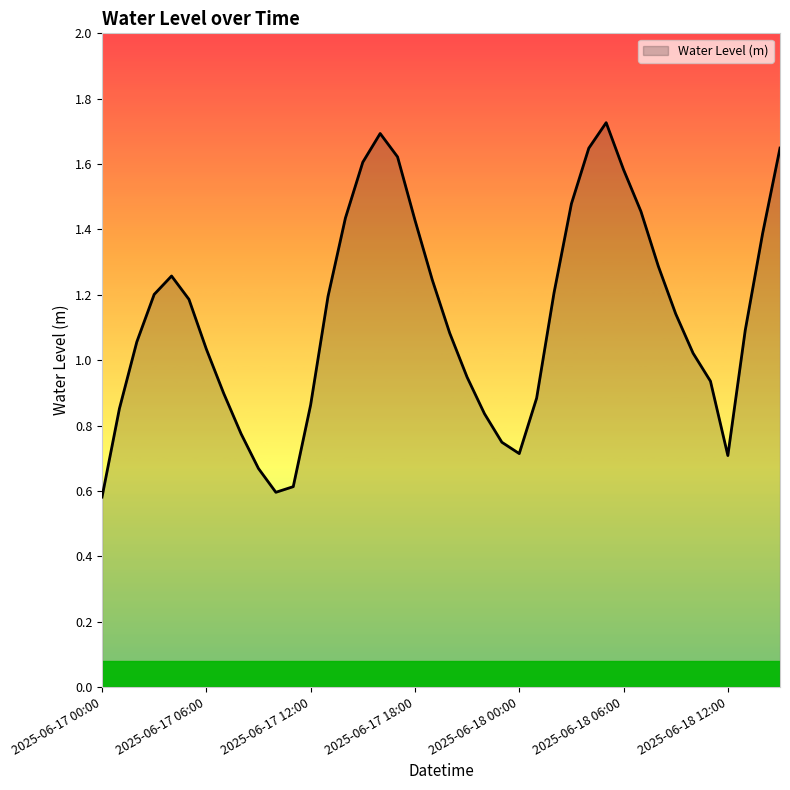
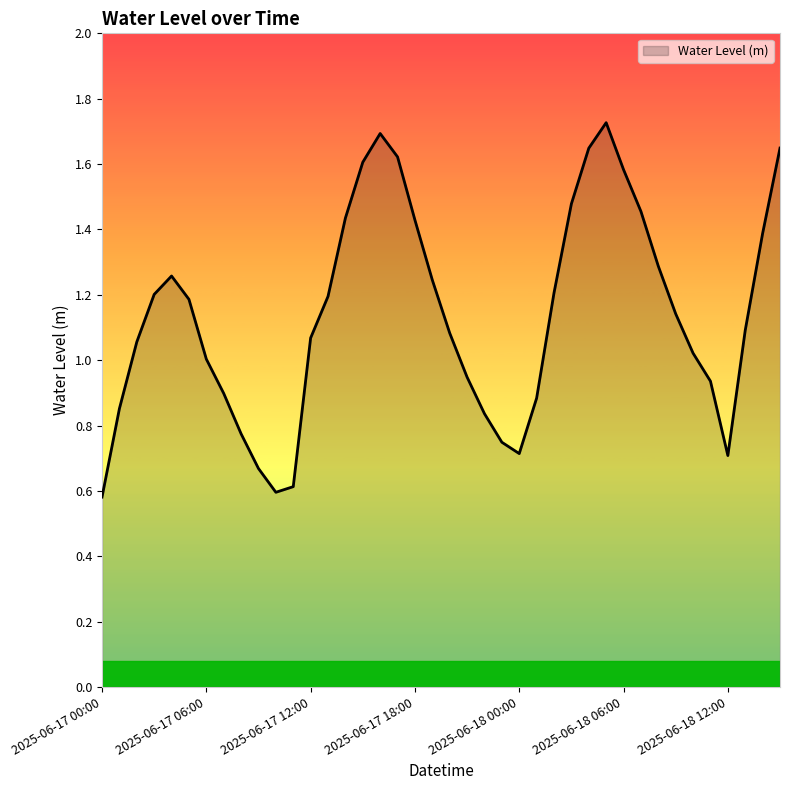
  {
    "2025-06-17 00:00": 0.58,
-   "2025-06-17 06:00": 1.03,
-   "2025-06-17 12:00": 0.86,
+   "2025-06-17 06:00": 1.00,
+   "2025-06-17 12:00": 1.07,
    "2025-06-17 18:00": 1.43,
    "2025-06-18 00:00": 0.71,
    "2025-06-18 06:00": 1.58,
    "2025-06-18 12:00": 0.71
  }
